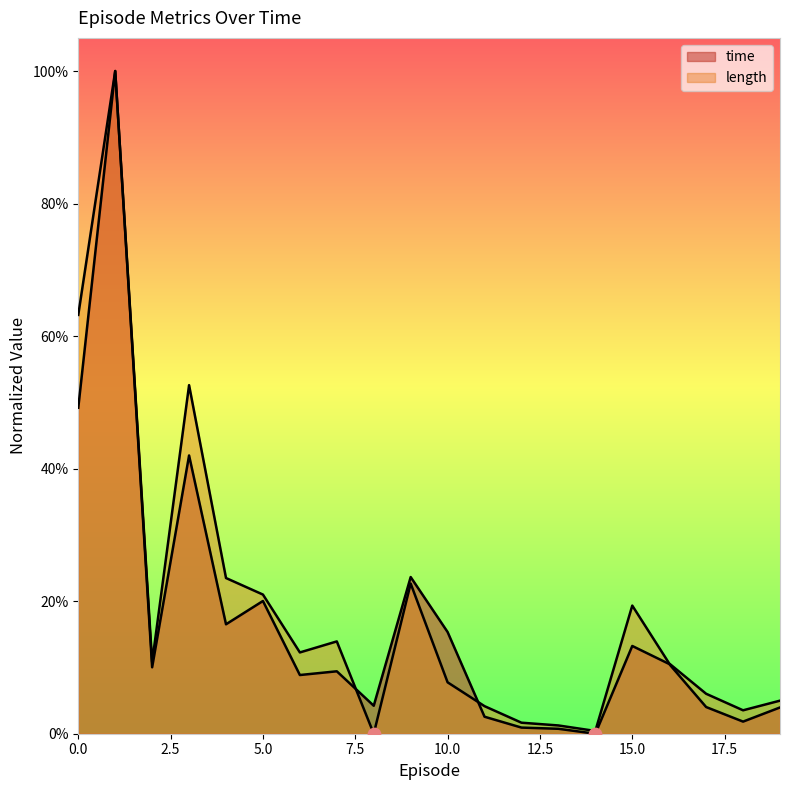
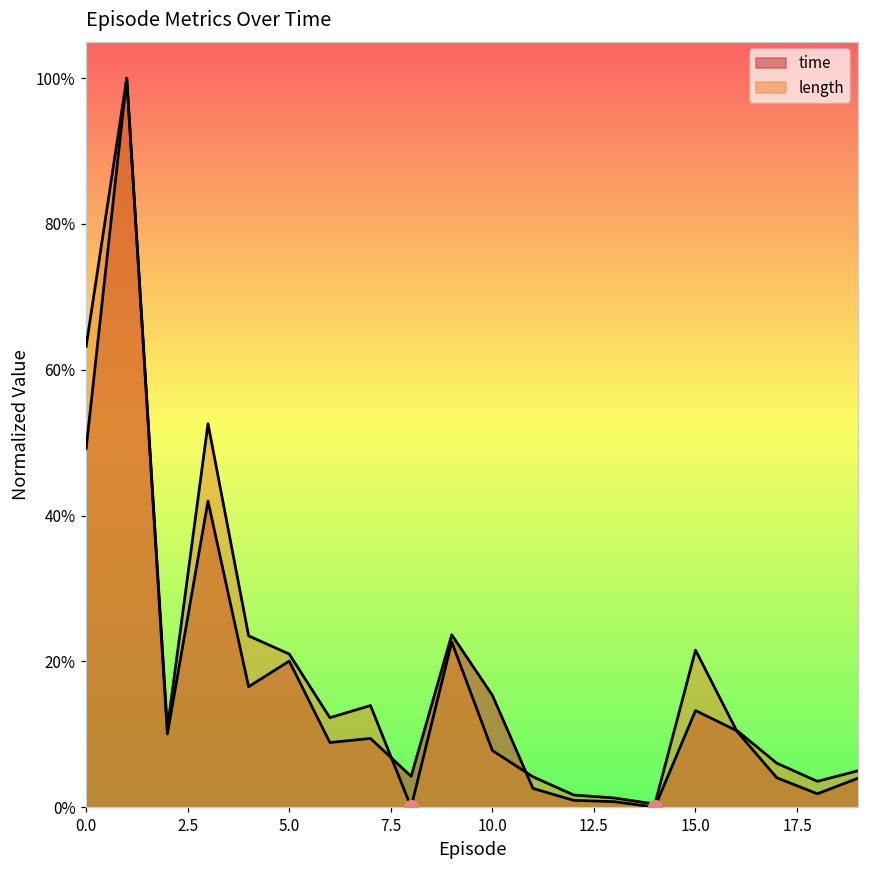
  {
    "length": {
      "0.0": "63%",
      "5.0": "21%",
      "10.0": "8%",
-     "15.0": "19%"
+     "15.0": "22%"
    }
  }
